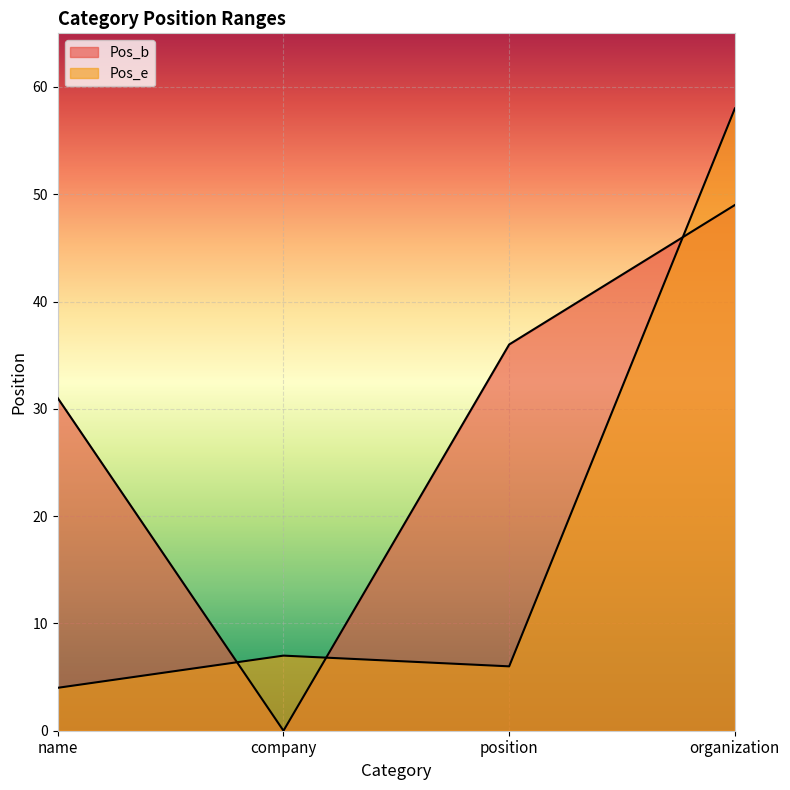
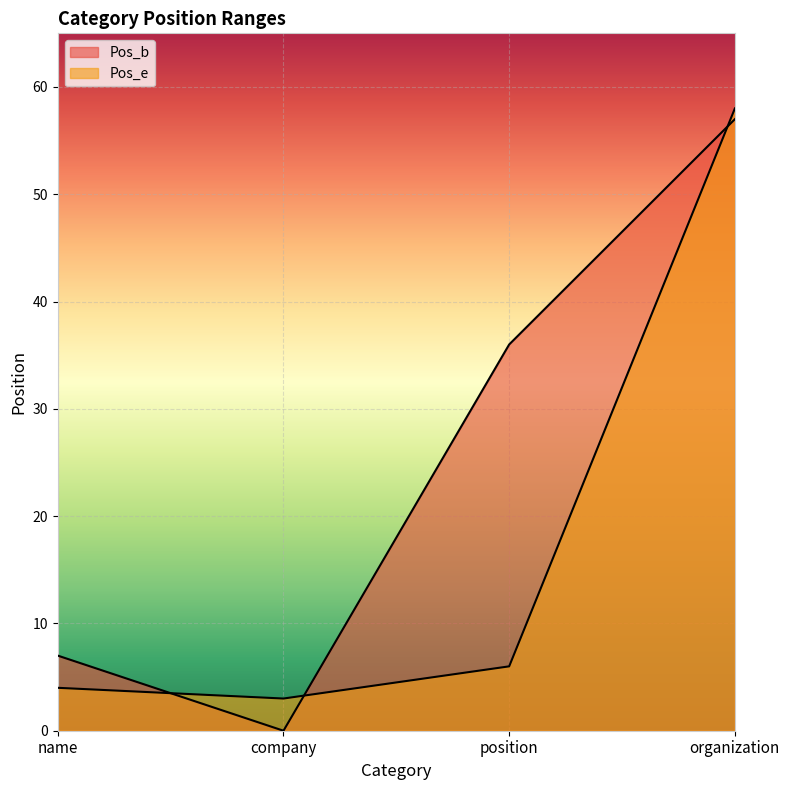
  {
    "Pos_b": {
-     "name": 31,
+     "name": 7,
      "company": 0,
      "position": 36,
-     "organization": 49
+     "organization": 57
    },
    "Pos_e": {
      "name": 4,
-     "company": 7,
+     "company": 3,
      "position": 6,
      "organization": 58
    }
  }
